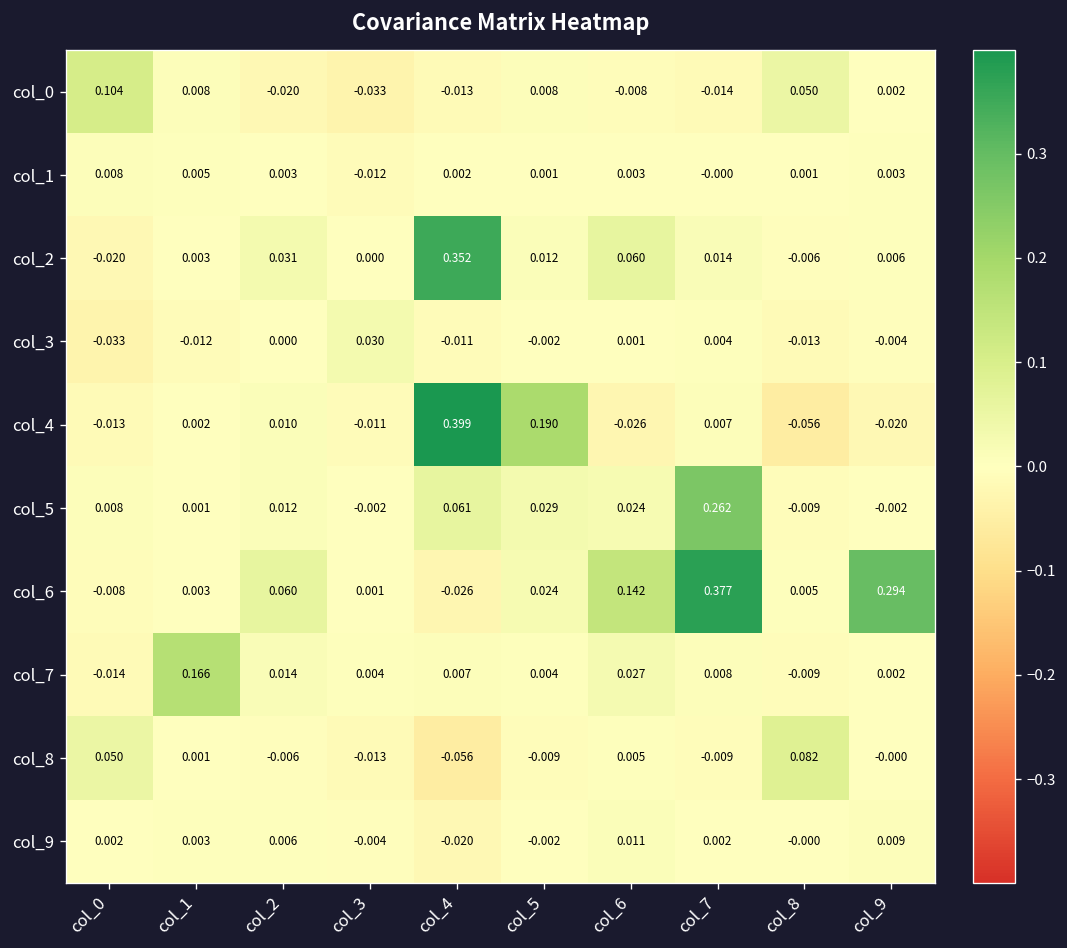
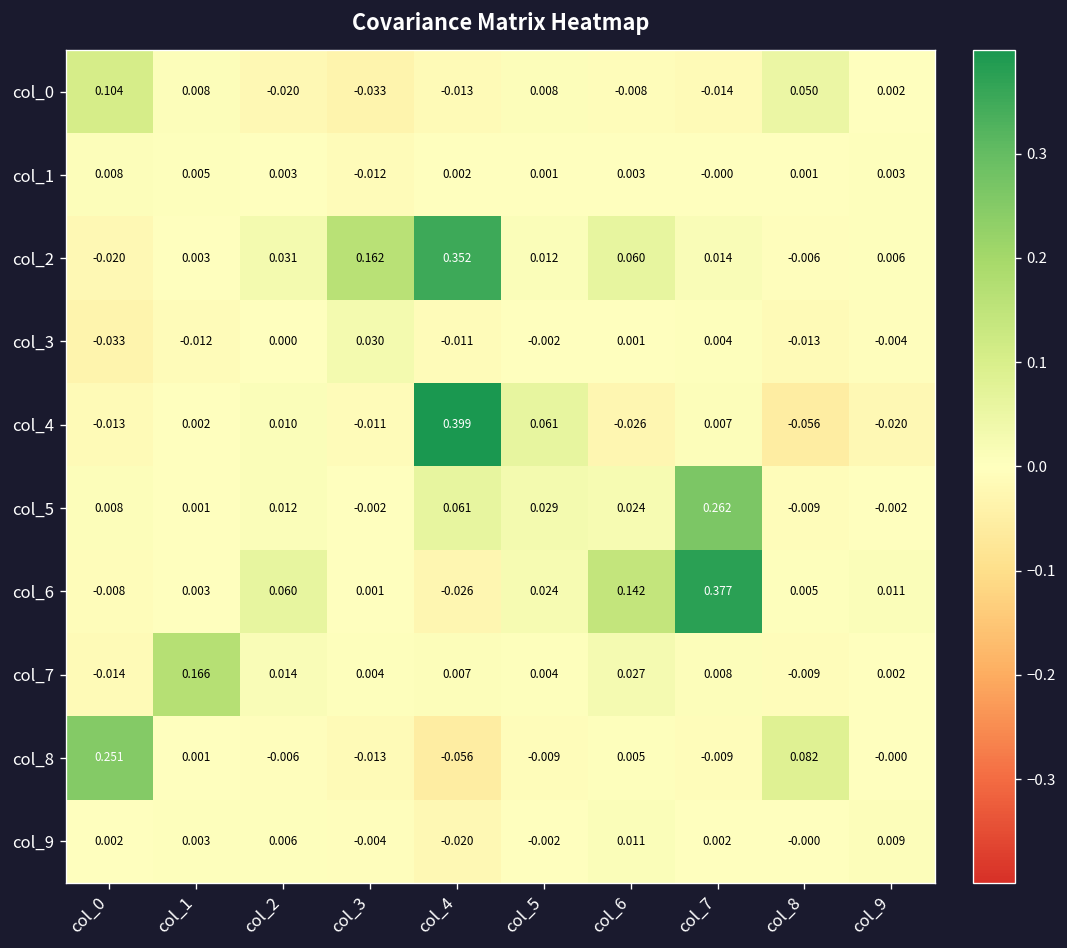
  {
    "col_0": {
      "col_0": 0.104,
      "col_1": 0.008,
      "col_2": -0.020,
      "col_3": -0.033,
      "col_4": -0.013,
      "col_5": 0.008,
      "col_6": -0.008,
      "col_7": -0.014,
      "col_8": 0.050,
      "col_9": 0.002
    },
    "col_1": {
      "col_0": 0.008,
      "col_1": 0.005,
      "col_2": 0.003,
      "col_3": -0.012,
      "col_4": 0.002,
      "col_5": 0.001,
      "col_6": 0.003,
      "col_7": -0.000,
      "col_8": 0.001,
      "col_9": 0.003
    },
    "col_2": {
      "col_0": -0.020,
      "col_1": 0.003,
      "col_2": 0.031,
-     "col_3": 0.000,
+     "col_3": 0.162,
      "col_4": 0.352,
      "col_5": 0.012,
      "col_6": 0.060,
      "col_7": 0.014,
      "col_8": -0.006,
      "col_9": 0.006
    },
    "col_3": {
      "col_0": -0.033,
      "col_1": -0.012,
      "col_2": 0.000,
      "col_3": 0.030,
      "col_4": -0.011,
      "col_5": -0.002,
      "col_6": 0.001,
      "col_7": 0.004,
      "col_8": -0.013,
      "col_9": -0.004
    },
    "col_4": {
      "col_0": -0.013,
      "col_1": 0.002,
      "col_2": 0.010,
      "col_3": -0.011,
      "col_4": 0.399,
-     "col_5": 0.190,
+     "col_5": 0.061,
      "col_6": -0.026,
      "col_7": 0.007,
      "col_8": -0.056,
      "col_9": -0.020
    },
    "col_5": {
      "col_0": 0.008,
      "col_1": 0.001,
      "col_2": 0.012,
      "col_3": -0.002,
      "col_4": 0.061,
      "col_5": 0.029,
      "col_6": 0.024,
      "col_7": 0.262,
      "col_8": -0.009,
      "col_9": -0.002
    },
    "col_6": {
      "col_0": -0.008,
      "col_1": 0.003,
      "col_2": 0.060,
      "col_3": 0.001,
      "col_4": -0.026,
      "col_5": 0.024,
      "col_6": 0.142,
      "col_7": 0.377,
      "col_8": 0.005,
-     "col_9": 0.294
+     "col_9": 0.011
    },
    "col_7": {
      "col_0": -0.014,
      "col_1": 0.166,
      "col_2": 0.014,
      "col_3": 0.004,
      "col_4": 0.007,
      "col_5": 0.004,
      "col_6": 0.027,
      "col_7": 0.008,
      "col_8": -0.009,
      "col_9": 0.002
    },
    "col_8": {
-     "col_0": 0.050,
+     "col_0": 0.251,
      "col_1": 0.001,
      "col_2": -0.006,
      "col_3": -0.013,
      "col_4": -0.056,
      "col_5": -0.009,
      "col_6": 0.005,
      "col_7": -0.009,
      "col_8": 0.082,
      "col_9": -0.000
    },
    "col_9": {
      "col_0": 0.002,
      "col_1": 0.003,
      "col_2": 0.006,
      "col_3": -0.004,
      "col_4": -0.020,
      "col_5": -0.002,
      "col_6": 0.011,
      "col_7": 0.002,
      "col_8": -0.000,
      "col_9": 0.009
    }
  }
